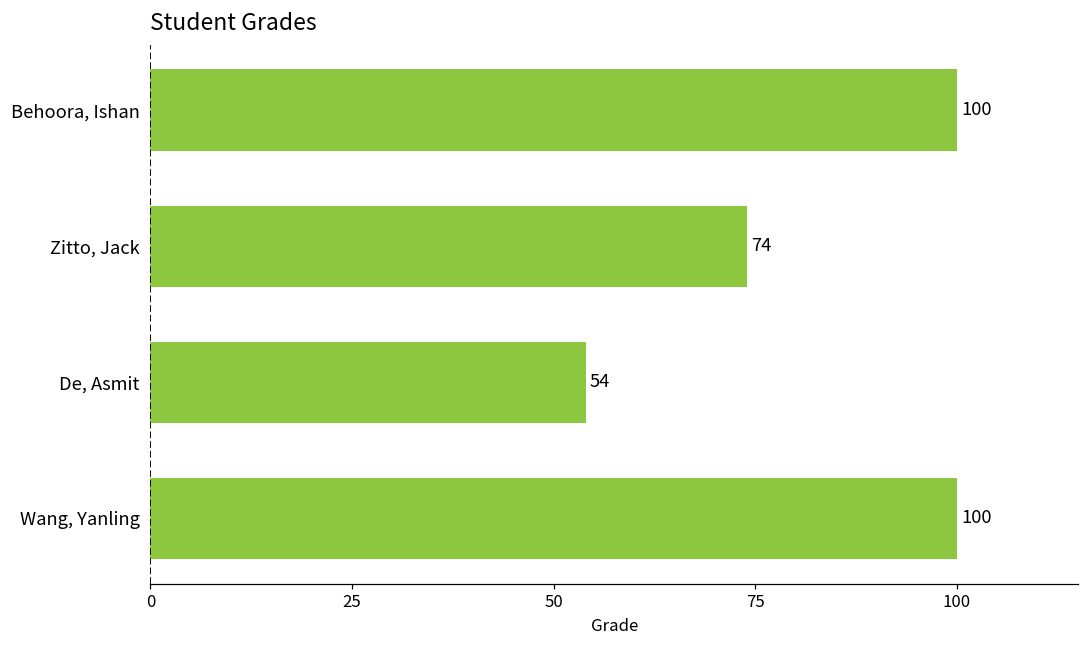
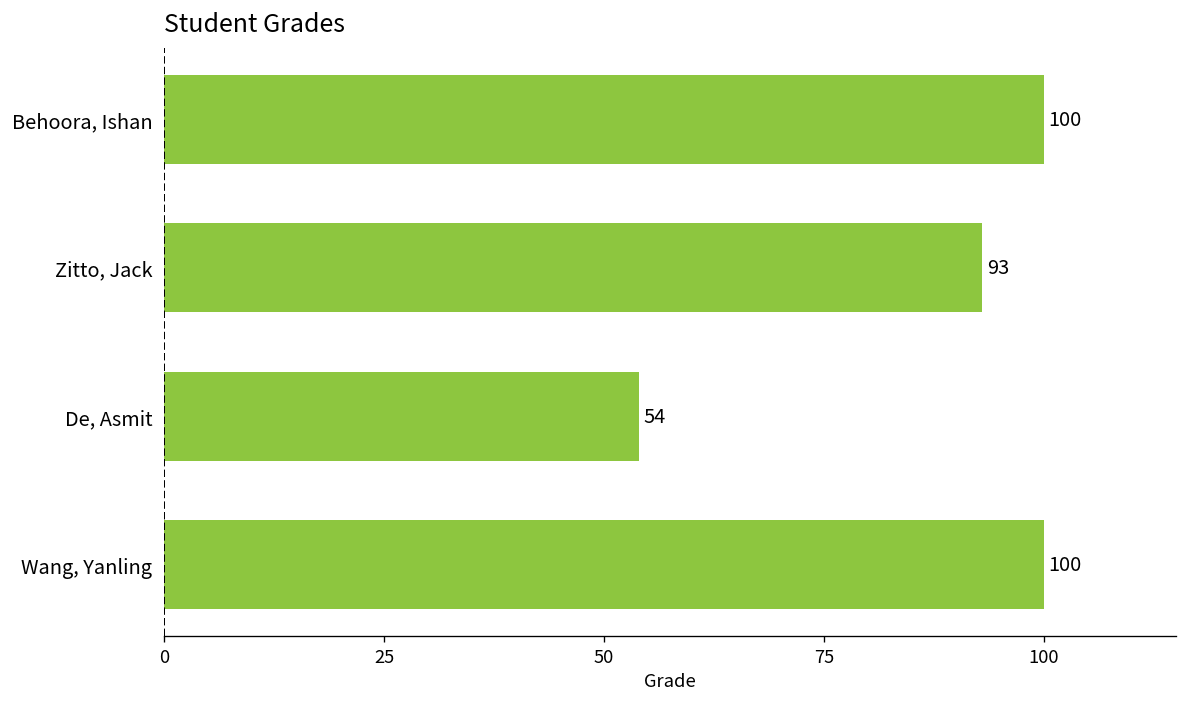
  {
    "Behoora, Ishan": 100,
-   "Zitto, Jack": 74,
+   "Zitto, Jack": 93,
    "De, Asmit": 54,
    "Wang, Yanling": 100
  }
